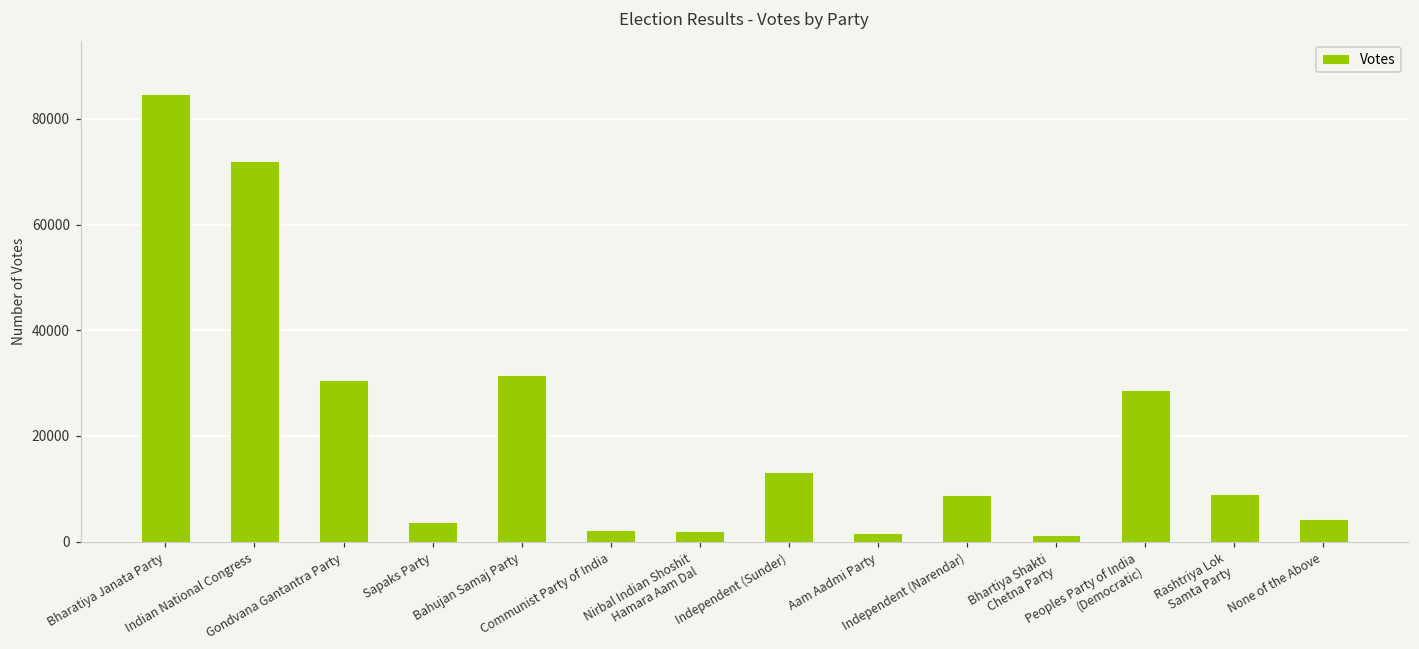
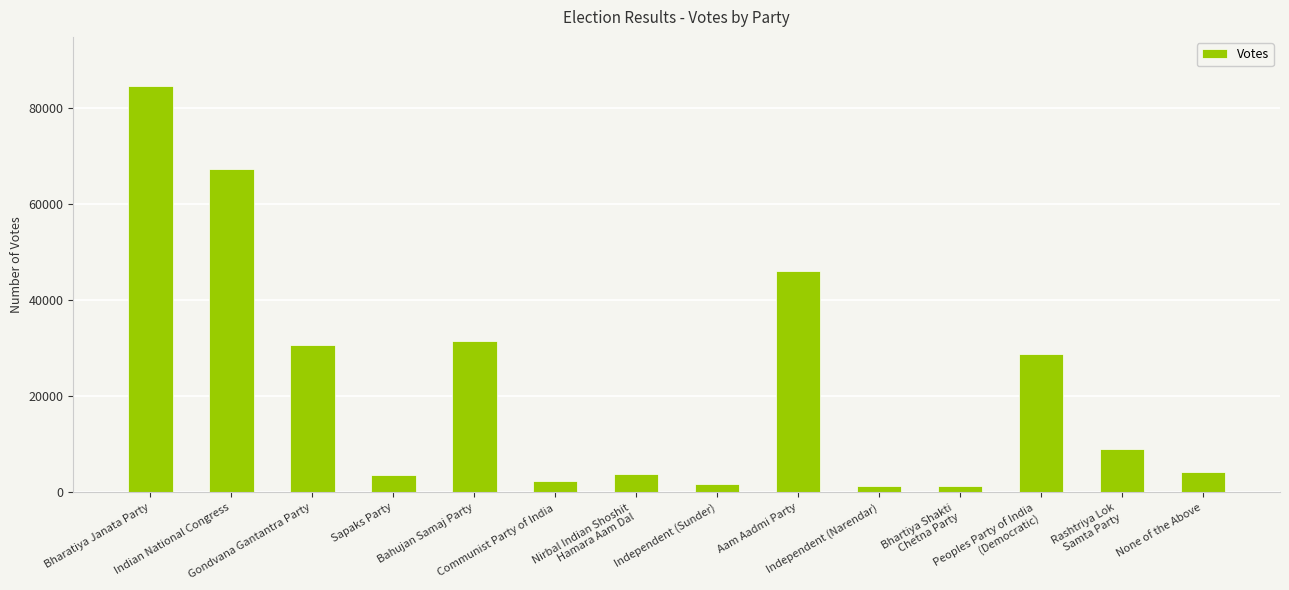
  {
    "Bharatiya Janata Party": 85000,
-   "Indian National Congress": 72000,
+   "Indian National Congress": 67000,
    "Gondvana Gantantra Party": 31000,
    "Sapaks Party": 4000,
    "Bahujan Samaj Party": 31000,
    "Communist Party of India": 2000,
-   "Nirbal Indian Shoshit Hamara Aam Dal": 2000,
-   "Independent (Sunder)": 13000,
-   "Aam Aadmi Party": 2000,
-   "Independent (Narendar)": 9000,
+   "Nirbal Indian Shoshit Hamara Aam Dal": 4000,
+   "Independent (Sunder)": 2000,
+   "Aam Aadmi Party": 46000,
+   "Independent (Narendar)": 1000,
    "Bhartiya Shakti Chetna Party": 1000,
    "Peoples Party of India (Democratic)": 29000,
    "Rashtriya Lok Samta Party": 9000,
    "None of the Above": 4000
  }
